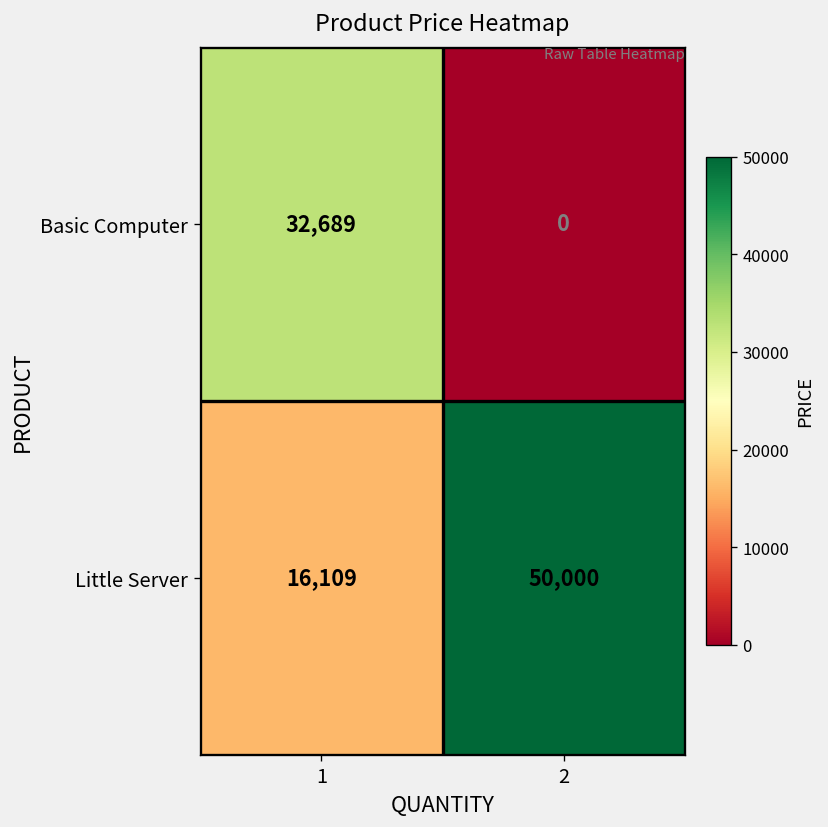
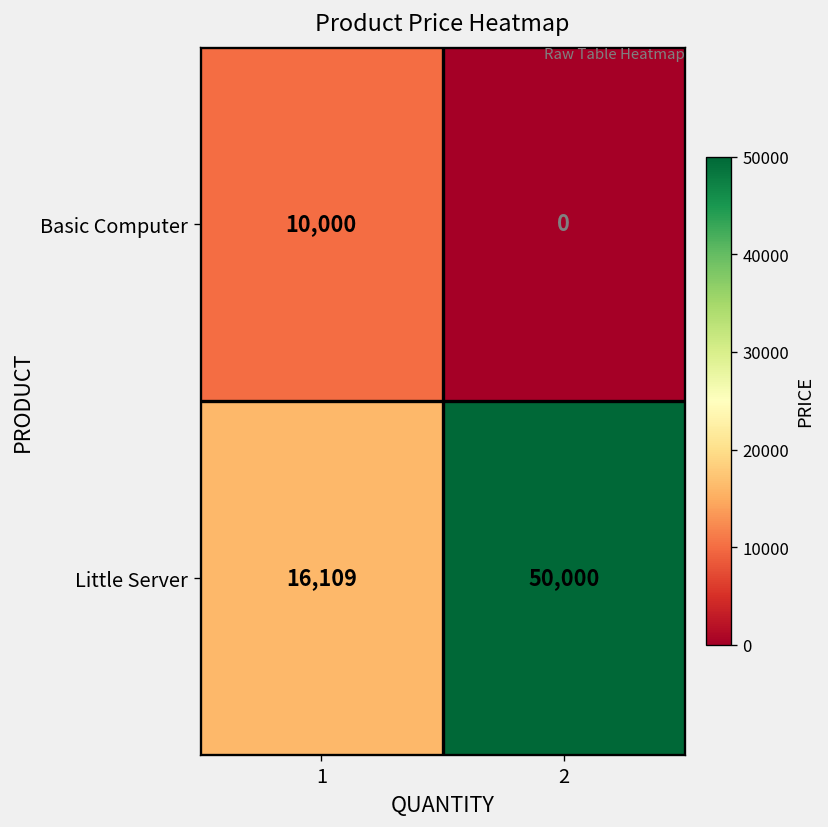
  {
    "Basic Computer": {
-     "1": "32,689"
+     "1": "10,000"
    },
    "Little Server": {
      "1": "16,109",
      "2": "50,000"
    }
  }
